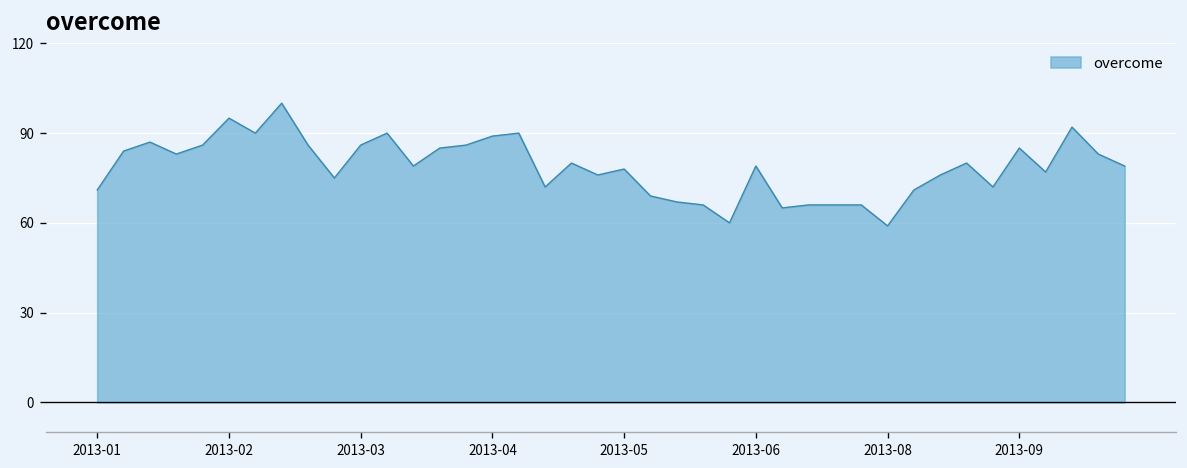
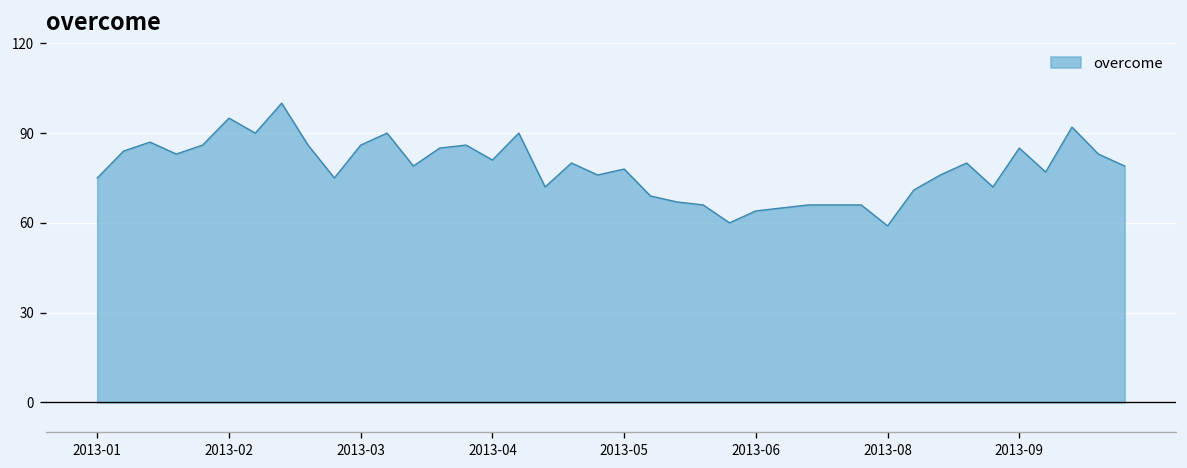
  {
-   "2013-01": 71,
+   "2013-01": 75,
    "2013-02": 95,
    "2013-03": 86,
-   "2013-04": 89,
+   "2013-04": 81,
    "2013-05": 78,
-   "2013-06": 79,
+   "2013-06": 64,
    "2013-08": 59,
    "2013-09": 85
  }
